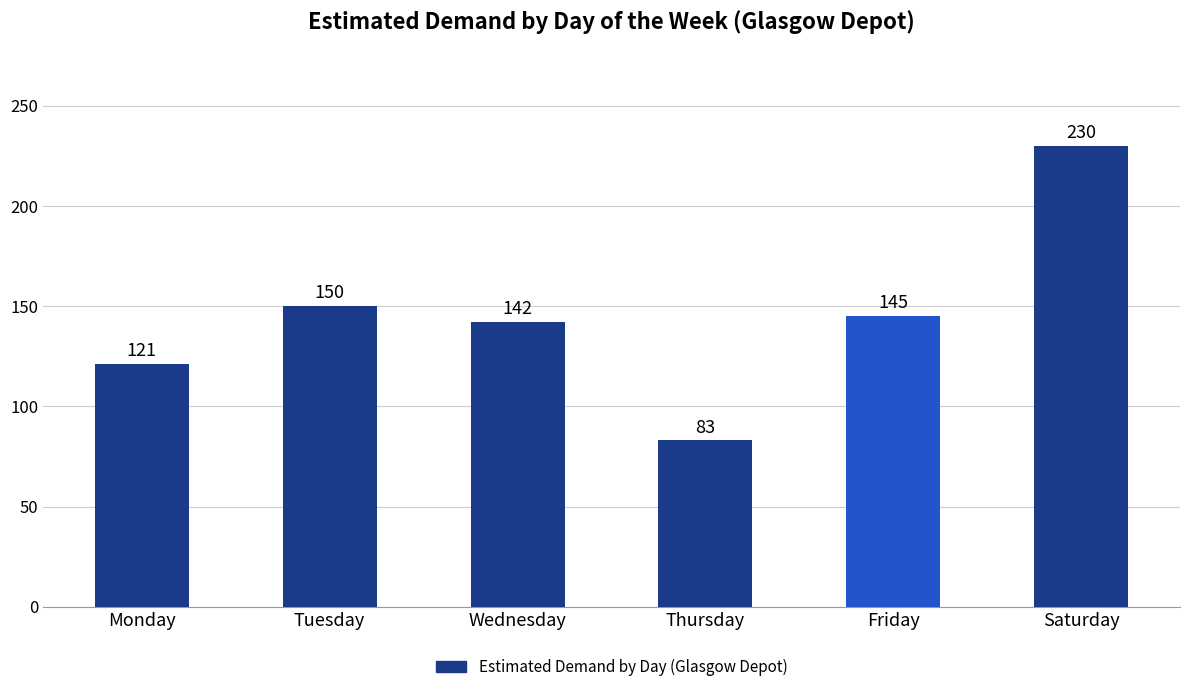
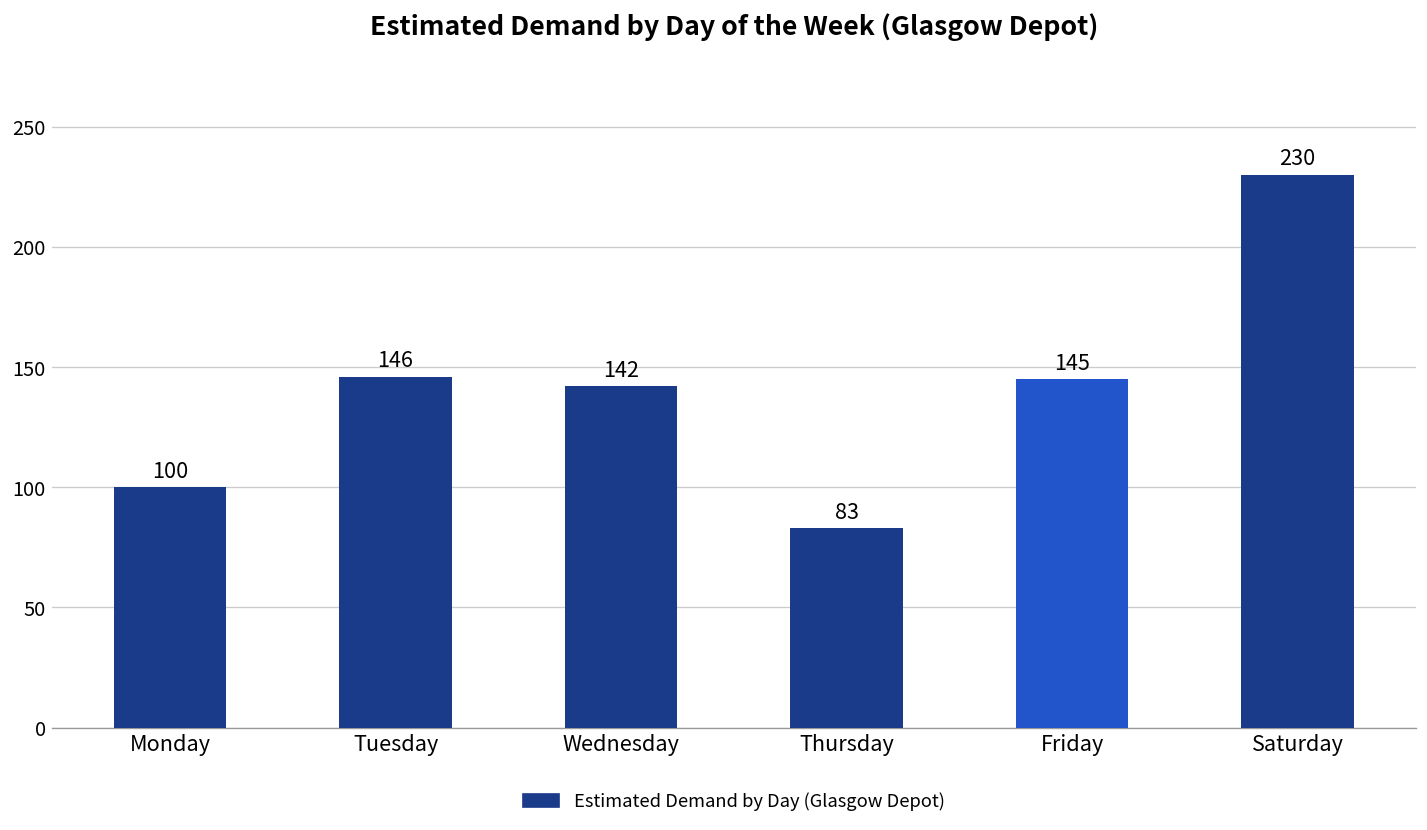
  {
-   "Monday": 121,
-   "Tuesday": 150,
+   "Monday": 100,
+   "Tuesday": 146,
    "Wednesday": 142,
    "Thursday": 83,
    "Friday": 145,
    "Saturday": 230
  }
